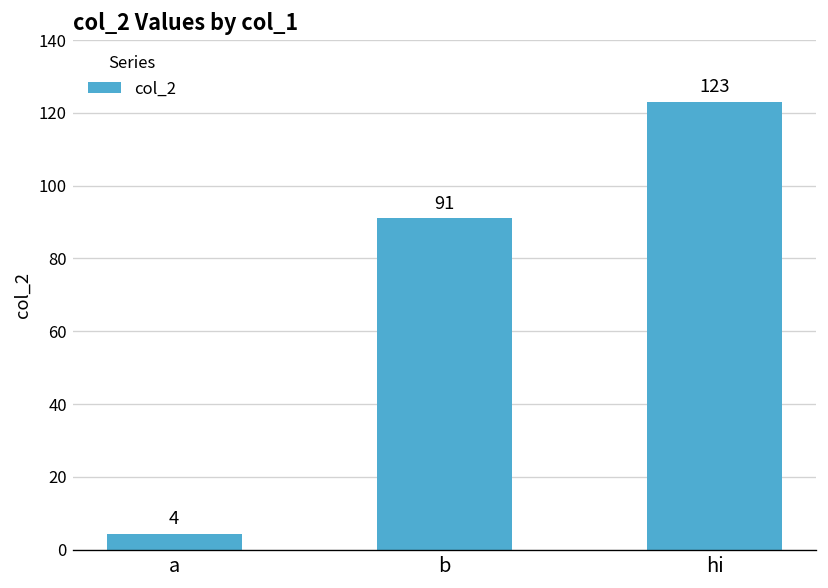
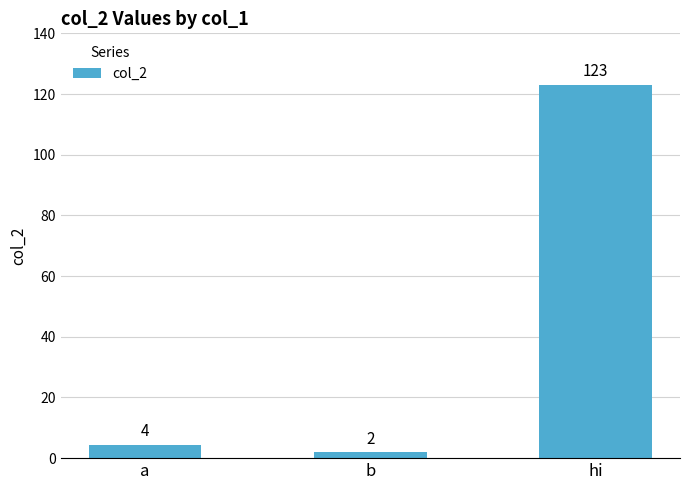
  {
    "a": 4,
-   "b": 91,
+   "b": 2,
    "hi": 123
  }
